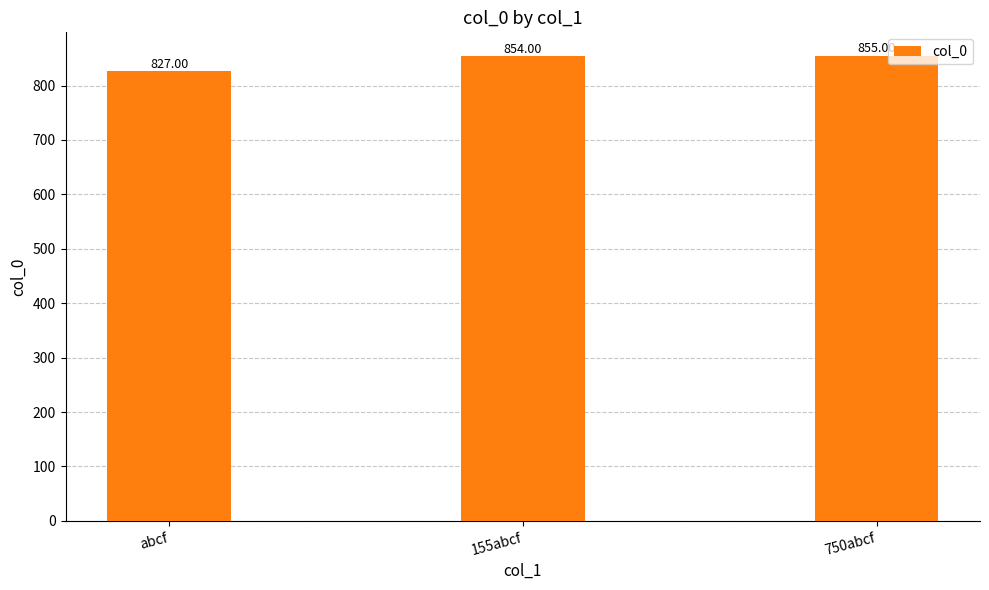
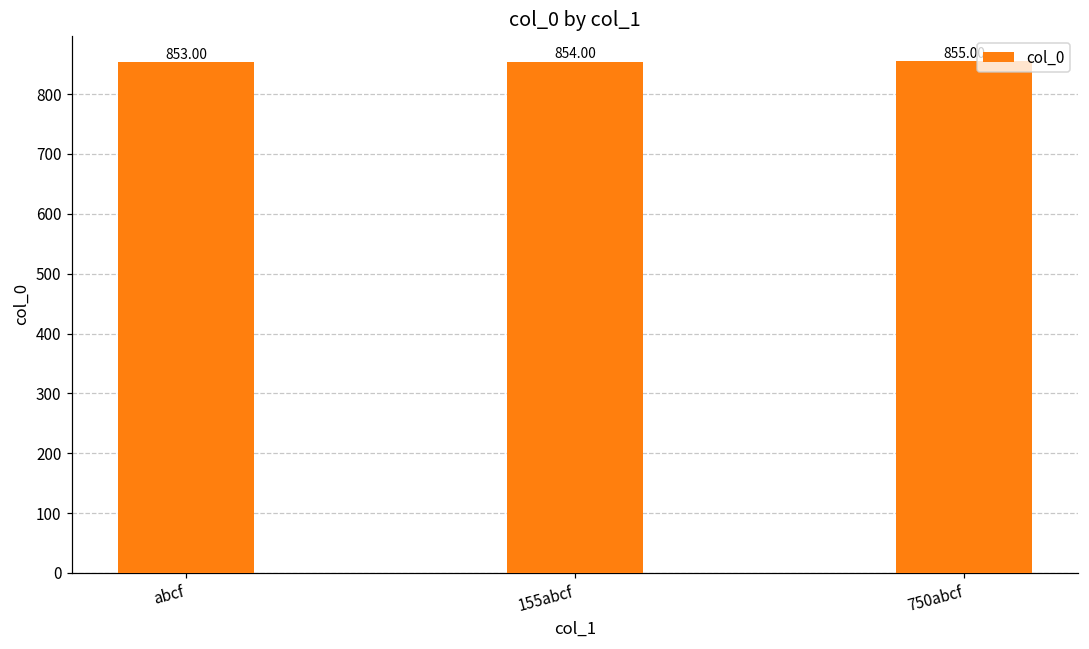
  {
-   "abcf": 827.00,
+   "abcf": 853.00,
    "155abcf": 854.00
  }
